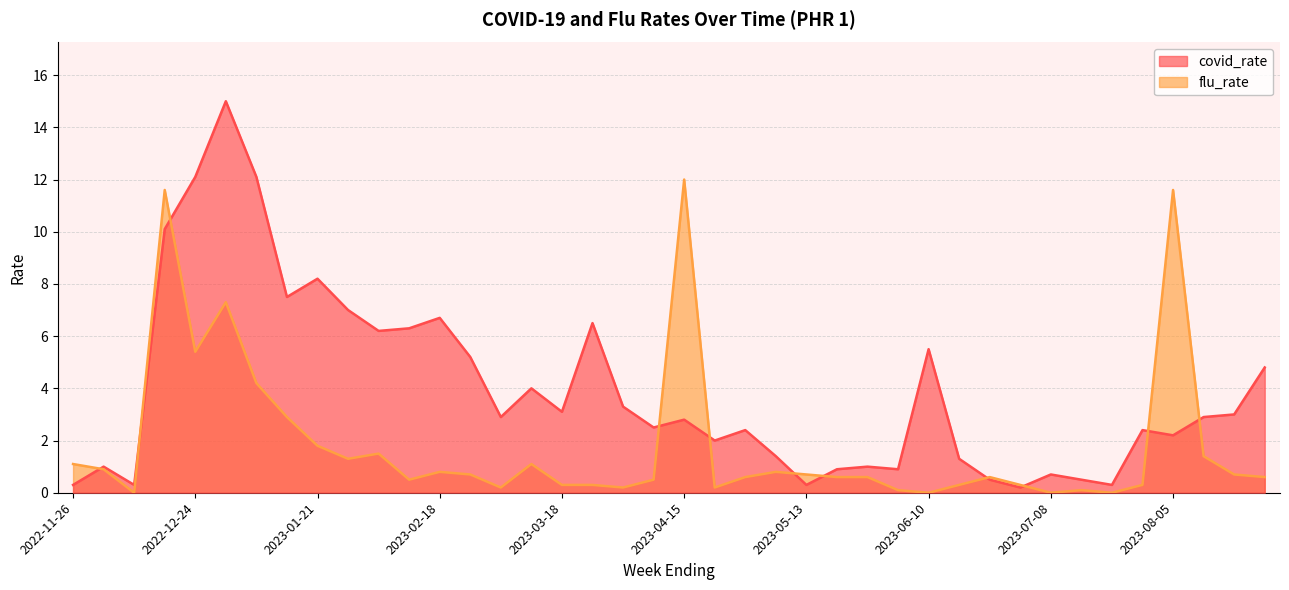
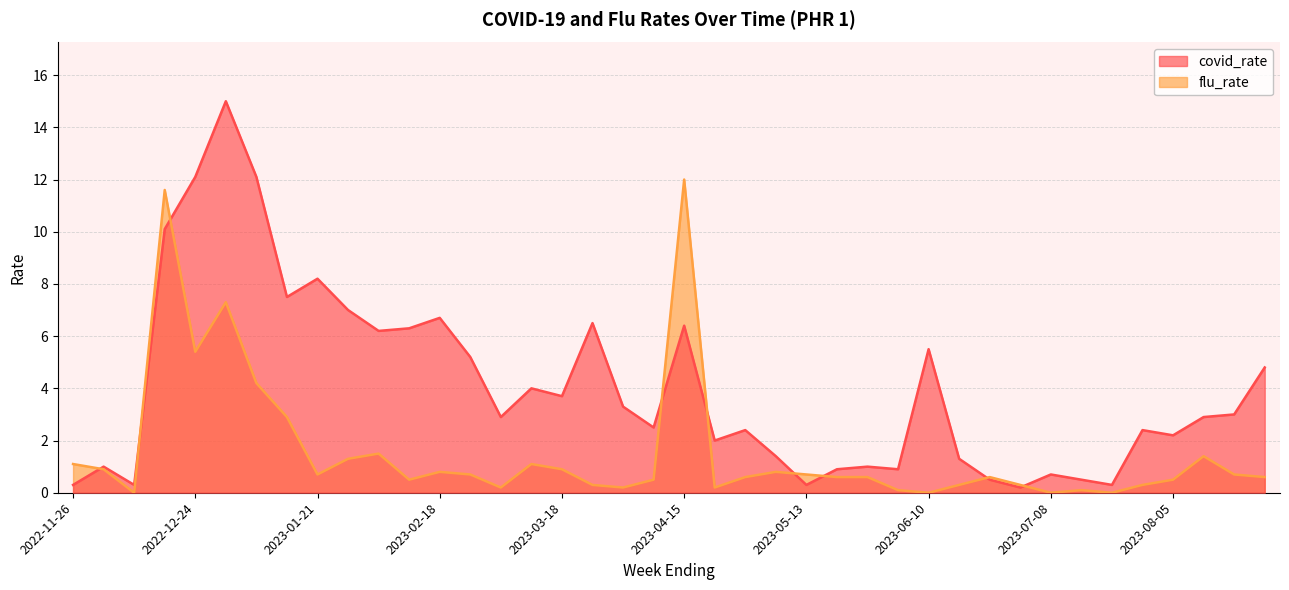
  {
    "covid_rate": {
      "2022-11-26": 0.3,
      "2022-12-24": 12.1,
      "2023-01-21": 8.2,
      "2023-02-18": 6.7,
-     "2023-03-18": 3.1,
-     "2023-04-15": 2.8,
+     "2023-03-18": 3.7,
+     "2023-04-15": 6.4,
      "2023-05-13": 0.3,
      "2023-06-10": 5.5,
      "2023-07-08": 0.7,
      "2023-08-05": 2.2
    },
    "flu_rate": {
      "2022-11-26": 1.1,
      "2022-12-24": 5.4,
-     "2023-01-21": 1.8,
+     "2023-01-21": 0.7,
      "2023-02-18": 0.8,
-     "2023-03-18": 0.3,
+     "2023-03-18": 0.9,
      "2023-04-15": 12.0,
      "2023-05-13": 0.7,
      "2023-06-10": 0.0,
      "2023-07-08": 0.0,
-     "2023-08-05": 11.6
+     "2023-08-05": 0.5
    }
  }
